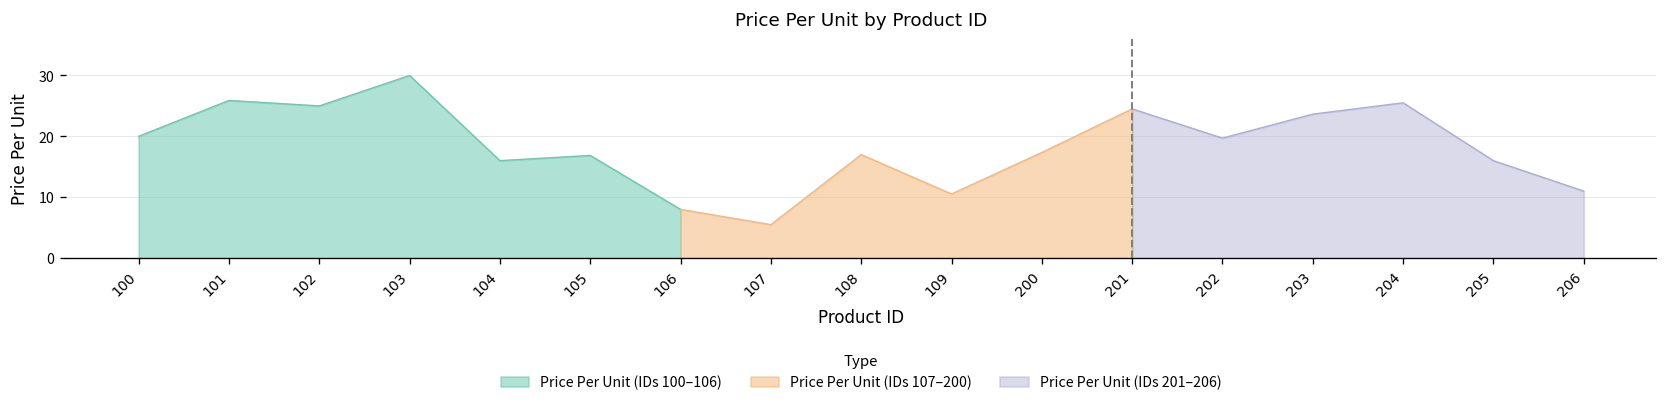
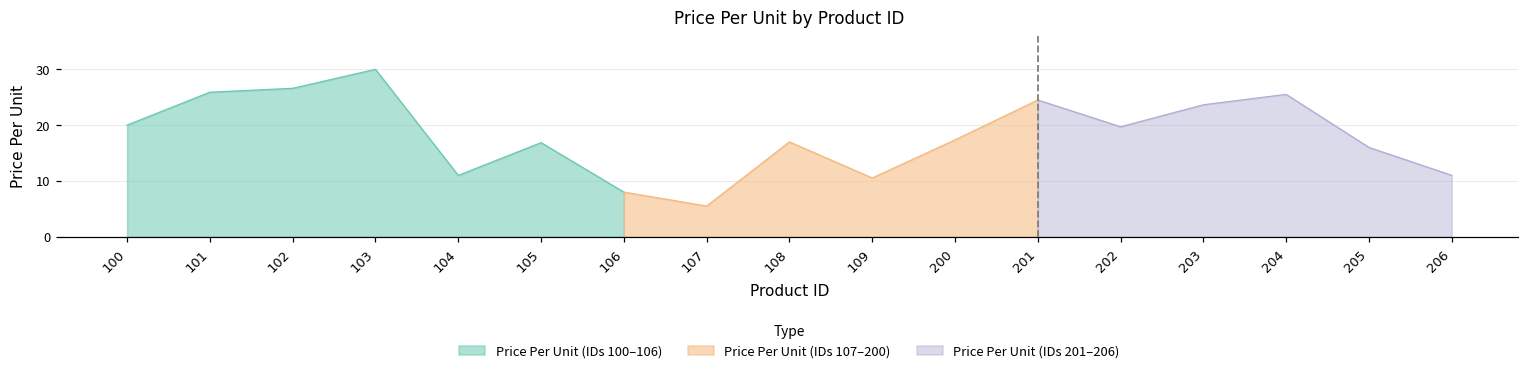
  {
    "Price Per Unit (IDs 100–106)": {
      "100": 20,
      "101": 26,
-     "102": 25,
+     "102": 27,
      "103": 30,
-     "104": 16,
+     "104": 11,
      "105": 17
    },
    "Price Per Unit (IDs 107–200)": {
      "107": 5,
      "108": 17,
      "109": 11,
      "200": 17
    },
    "Price Per Unit (IDs 201–206)": {
      "202": 20,
      "203": 24,
      "204": 25,
      "205": 16,
      "206": 11
    }
  }
